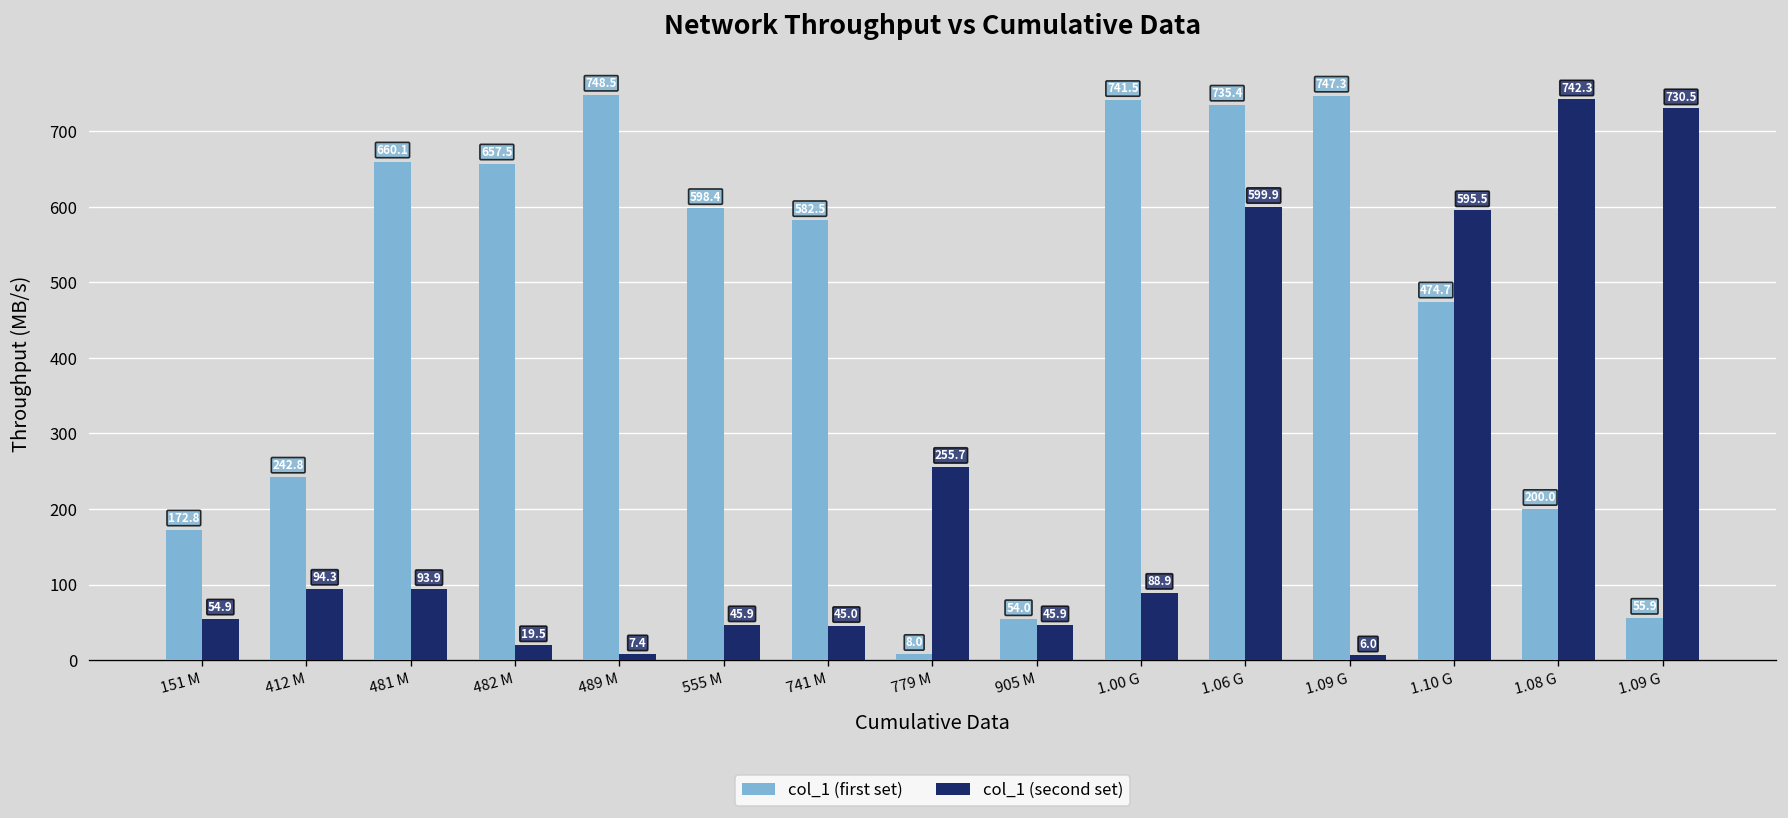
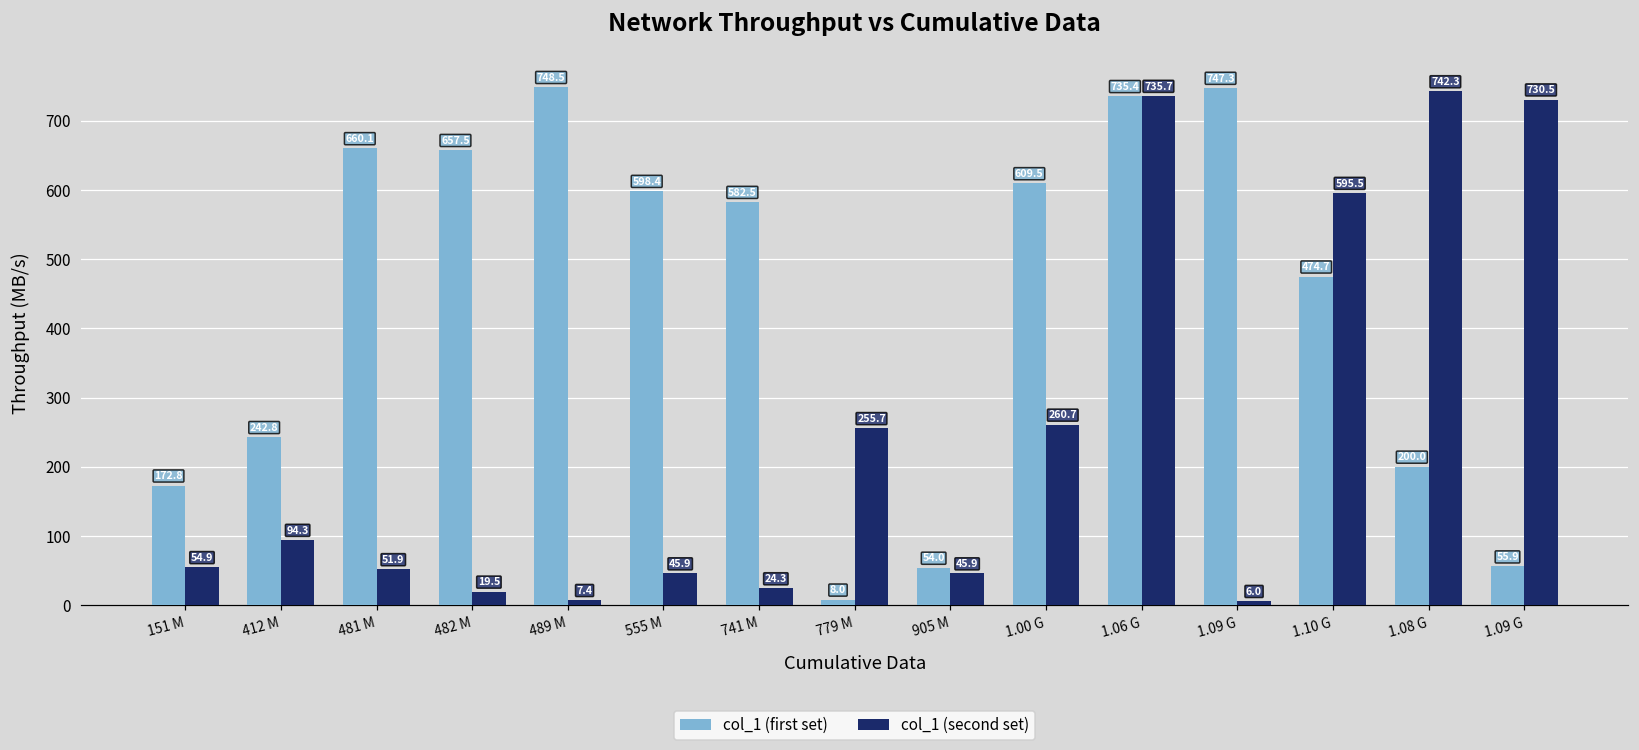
  {
    "col_1 (first set)": {
-     "1.00 G": 741.5
+     "1.00 G": 609.5
    },
    "col_1 (second set)": {
-     "481 M": 93.9,
-     "741 M": 45.0,
-     "1.00 G": 88.9,
-     "1.06 G": 599.9
+     "481 M": 51.9,
+     "741 M": 24.3,
+     "1.00 G": 260.7,
+     "1.06 G": 735.7
    }
  }
